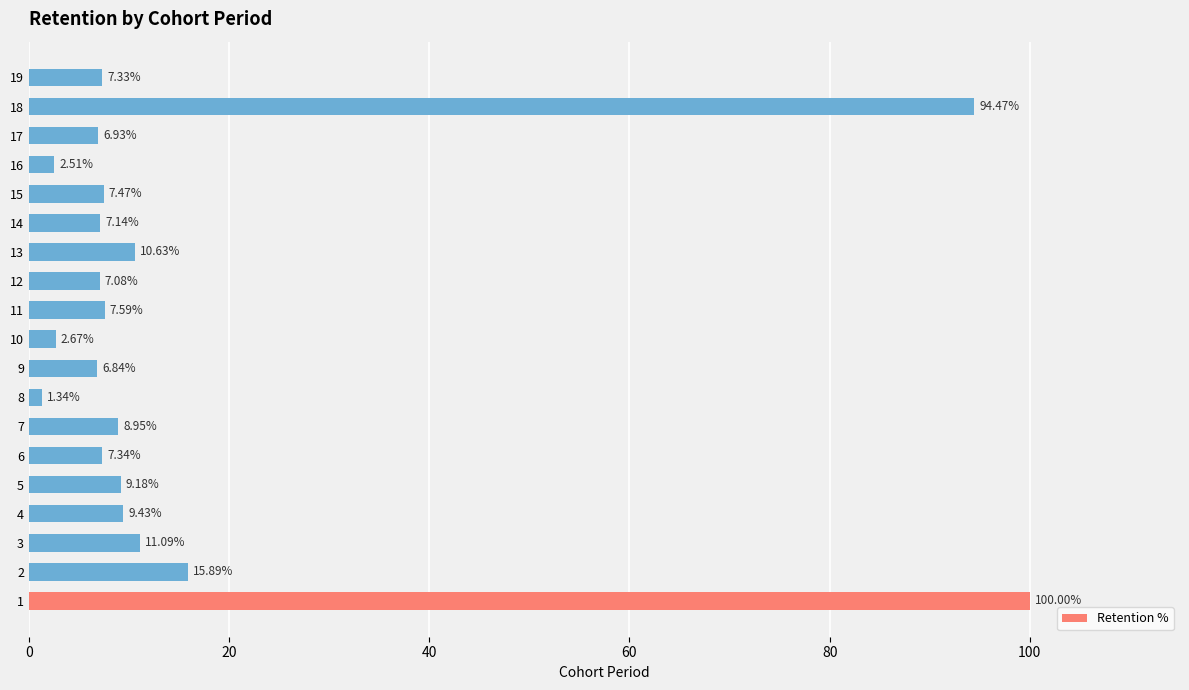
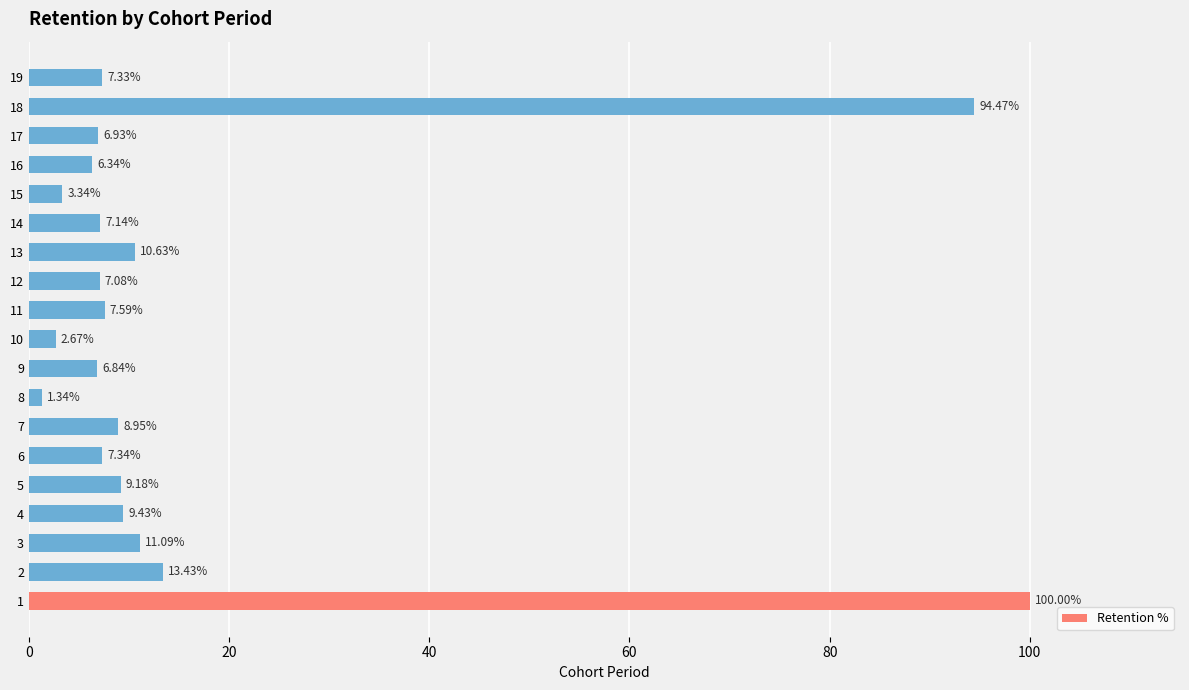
  {
    "19": "7.33%",
    "18": "94.47%",
    "17": "6.93%",
-   "16": "2.51%",
-   "15": "7.47%",
+   "16": "6.34%",
+   "15": "3.34%",
    "14": "7.14%",
    "13": "10.63%",
    "12": "7.08%",
    "11": "7.59%",
    "10": "2.67%",
    "9": "6.84%",
    "8": "1.34%",
    "7": "8.95%",
    "6": "7.34%",
    "5": "9.18%",
    "4": "9.43%",
    "3": "11.09%",
-   "2": "15.89%",
+   "2": "13.43%",
    "1": "100.00%"
  }
